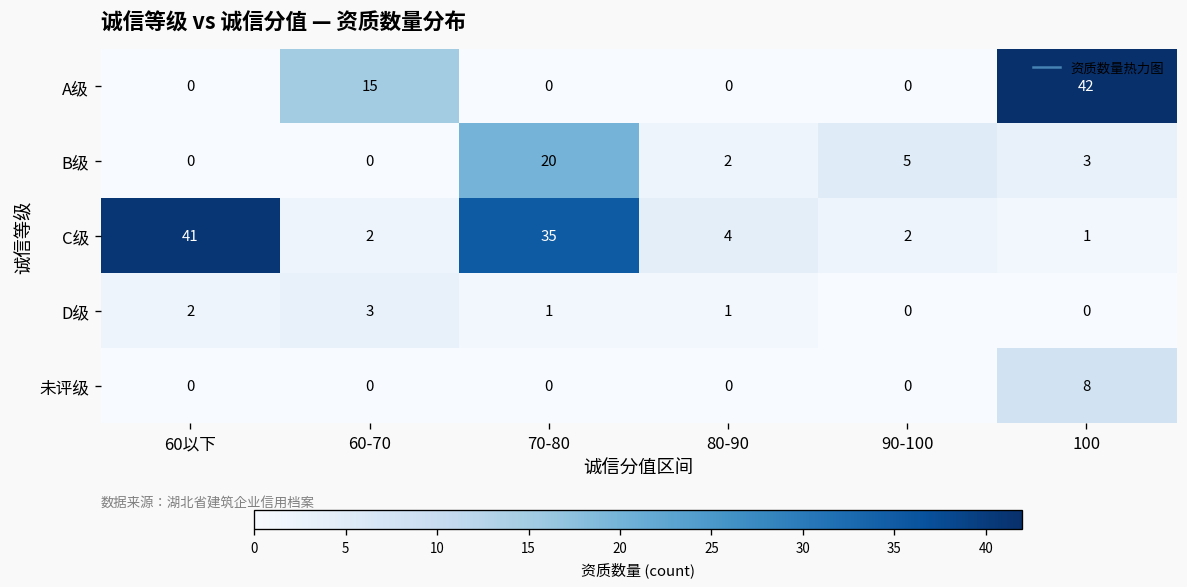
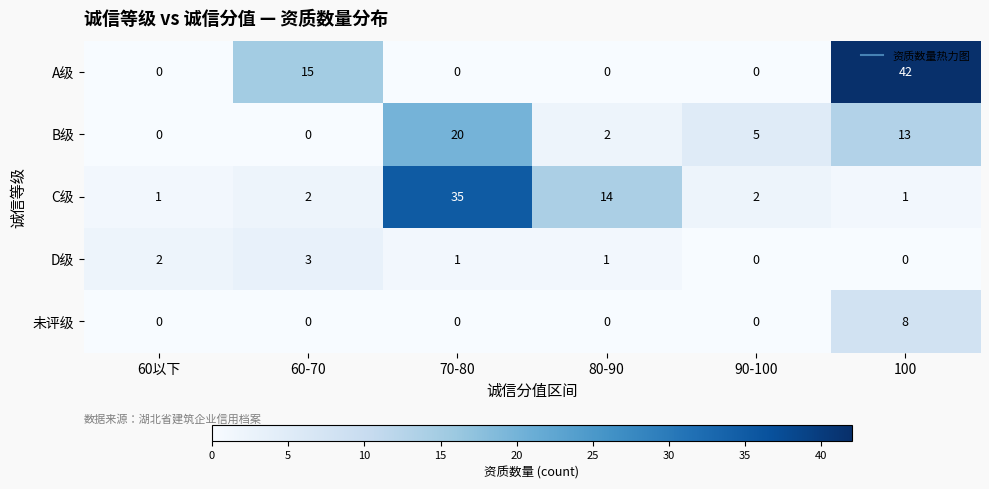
  {
    "A级": {
      "60以下": 0,
      "60-70": 15,
      "70-80": 0,
      "80-90": 0,
      "90-100": 0,
      "100": 42
    },
    "B级": {
      "60以下": 0,
      "60-70": 0,
      "70-80": 20,
      "80-90": 2,
      "90-100": 5,
-     "100": 3
+     "100": 13
    },
    "C级": {
-     "60以下": 41,
+     "60以下": 1,
      "60-70": 2,
      "70-80": 35,
-     "80-90": 4,
+     "80-90": 14,
      "90-100": 2,
      "100": 1
    },
    "D级": {
      "60以下": 2,
      "60-70": 3,
      "70-80": 1,
      "80-90": 1,
      "90-100": 0,
      "100": 0
    },
    "未评级": {
      "60以下": 0,
      "60-70": 0,
      "70-80": 0,
      "80-90": 0,
      "90-100": 0,
      "100": 8
    }
  }
